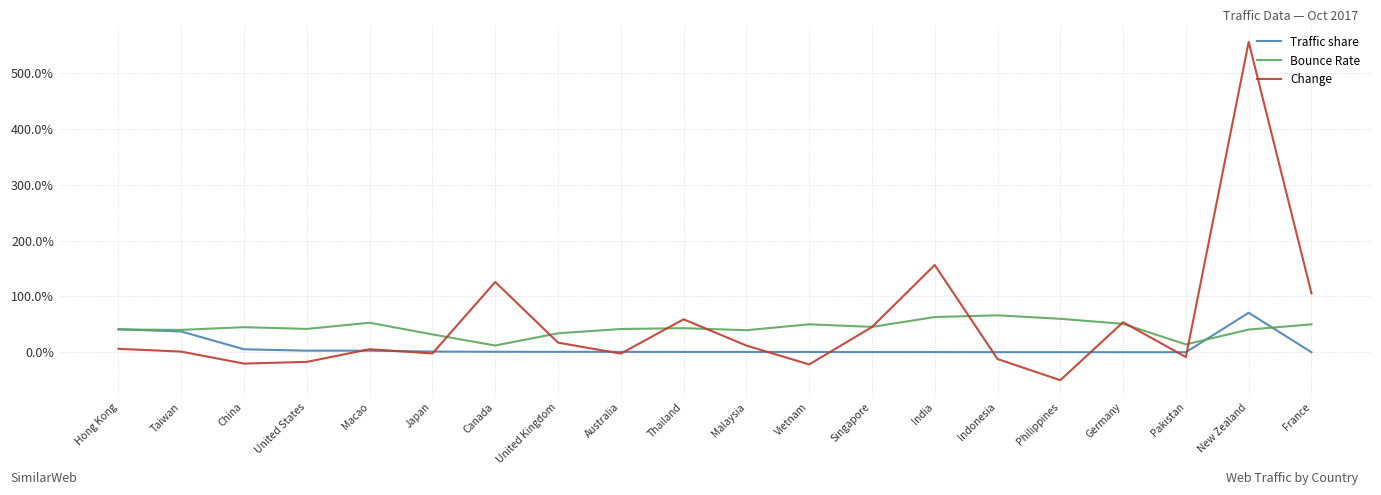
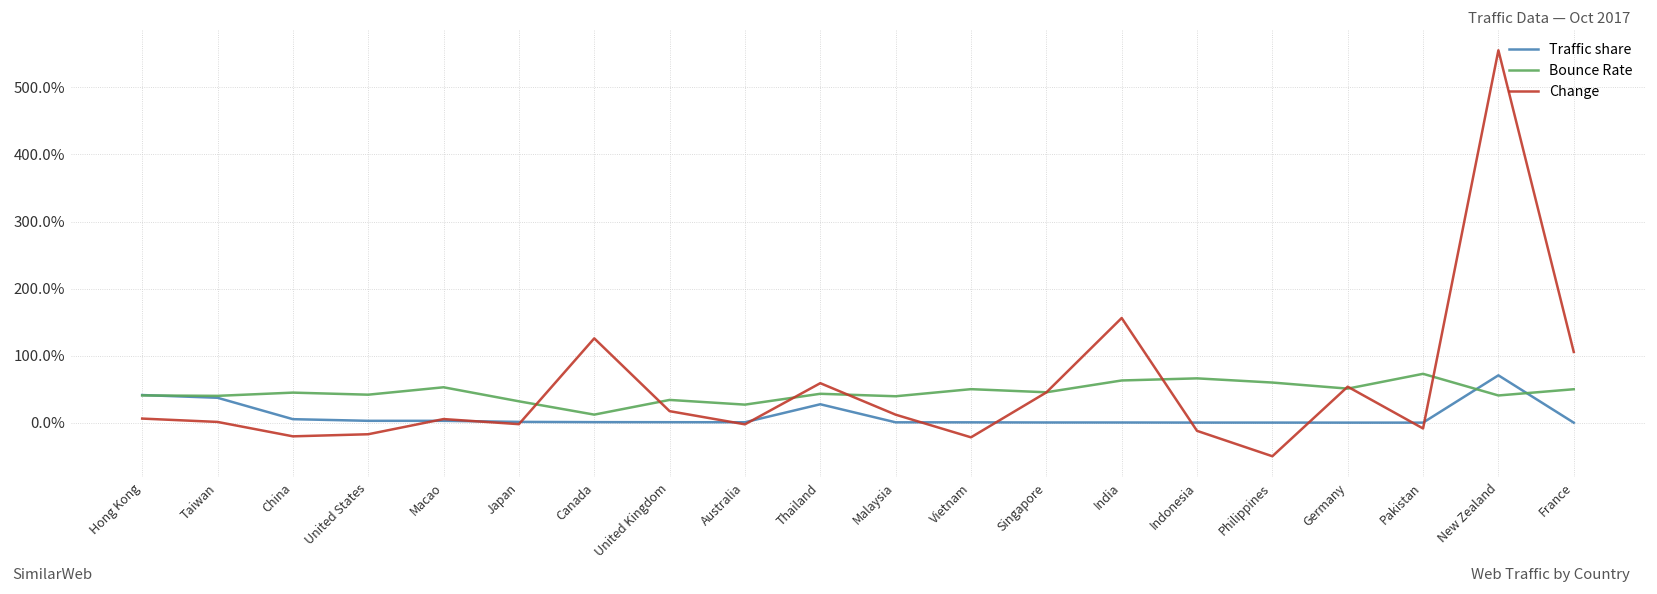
  {
    "Traffic share": {
      "China": "10%",
      "United States": "0%",
      "Canada": "0%",
      "United Kingdom": "0%",
-     "Thailand": "0%",
+     "Thailand": "30%",
      "Malaysia": "0%",
      "Vietnam": "0%",
      "Singapore": "0%",
      "India": "0%",
      "Indonesia": "0%",
      "Philippines": "0%",
      "Germany": "0%",
      "Pakistan": "0%",
      "New Zealand": "70%",
      "France": "0%"
    },
    "Bounce Rate": {
      "China": "40%",
      "United States": "40%",
      "Macao": "50%",
      "Japan": "30%",
      "Canada": "10%",
      "United Kingdom": "30%",
-     "Australia": "40%",
+     "Australia": "30%",
      "Thailand": "40%",
      "Malaysia": "40%",
      "Vietnam": "50%",
      "India": "60%",
      "Indonesia": "70%",
      "Philippines": "60%",
-     "Pakistan": "10%",
+     "Pakistan": "70%",
      "New Zealand": "40%",
      "France": "50%"
    },
    "Change": {
      "Hong Kong": "10%",
      "Taiwan": "0%",
      "China": "-20%",
      "United States": "-20%",
      "Canada": "130%",
      "United Kingdom": "20%",
      "Thailand": "60%",
      "Malaysia": "10%",
      "Vietnam": "-20%",
      "India": "160%",
      "Indonesia": "-10%",
      "Philippines": "-50%",
      "Pakistan": "-10%",
      "New Zealand": "560%",
      "France": "110%"
    }
  }
